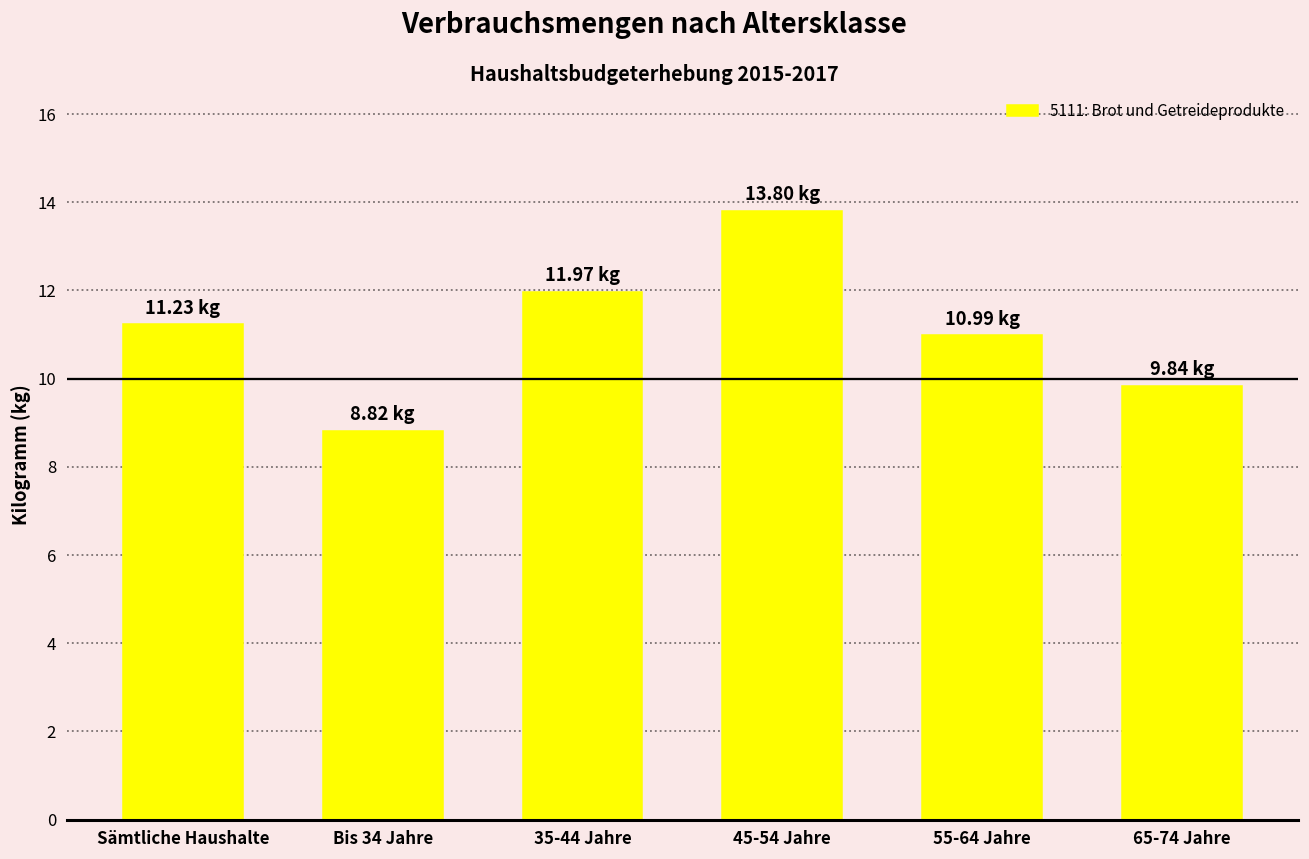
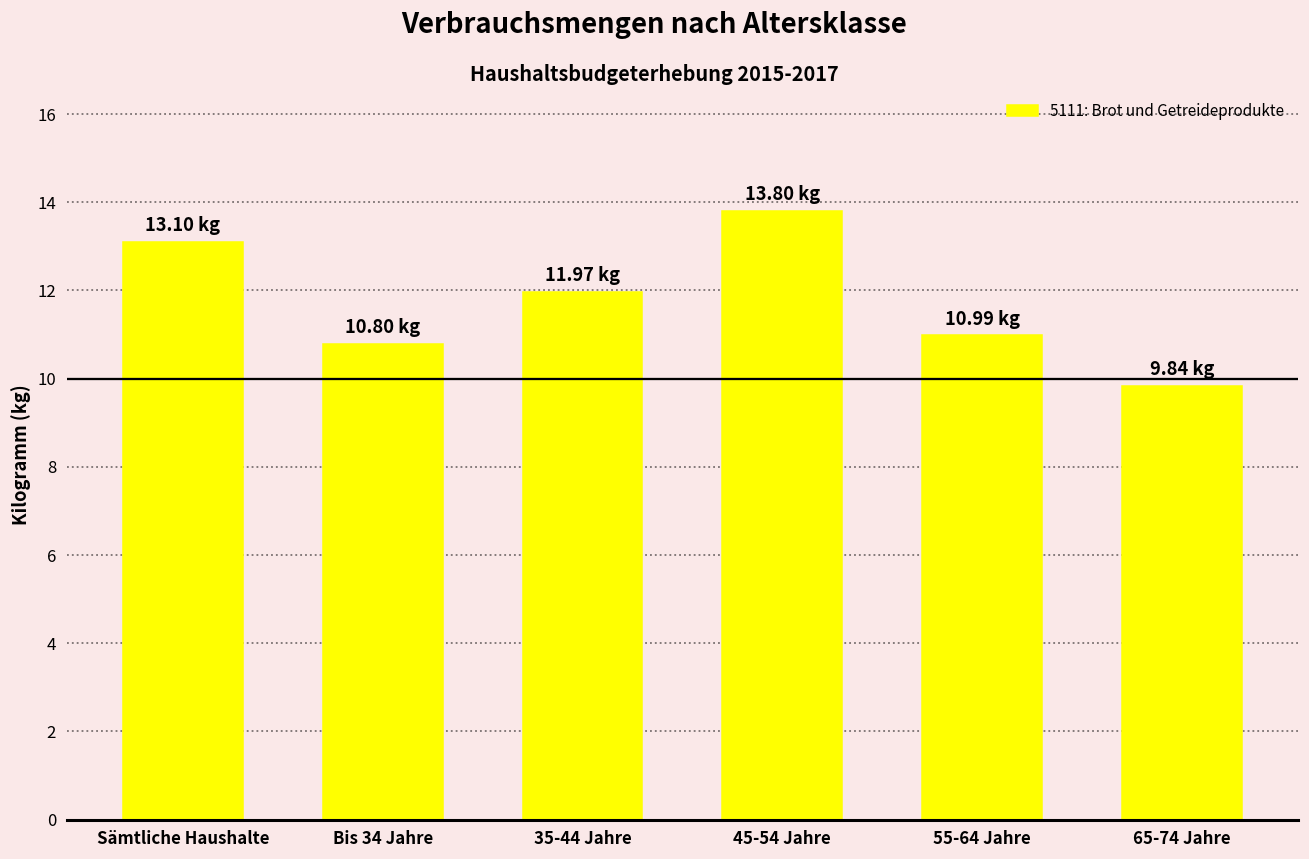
  {
-   "Sämtliche Haushalte": 11.23,
-   "Bis 34 Jahre": 8.82,
+   "Sämtliche Haushalte": 13.10,
+   "Bis 34 Jahre": 10.80,
    "35-44 Jahre": 11.97,
    "45-54 Jahre": 13.80,
    "55-64 Jahre": 10.99,
    "65-74 Jahre": 9.84
  }
